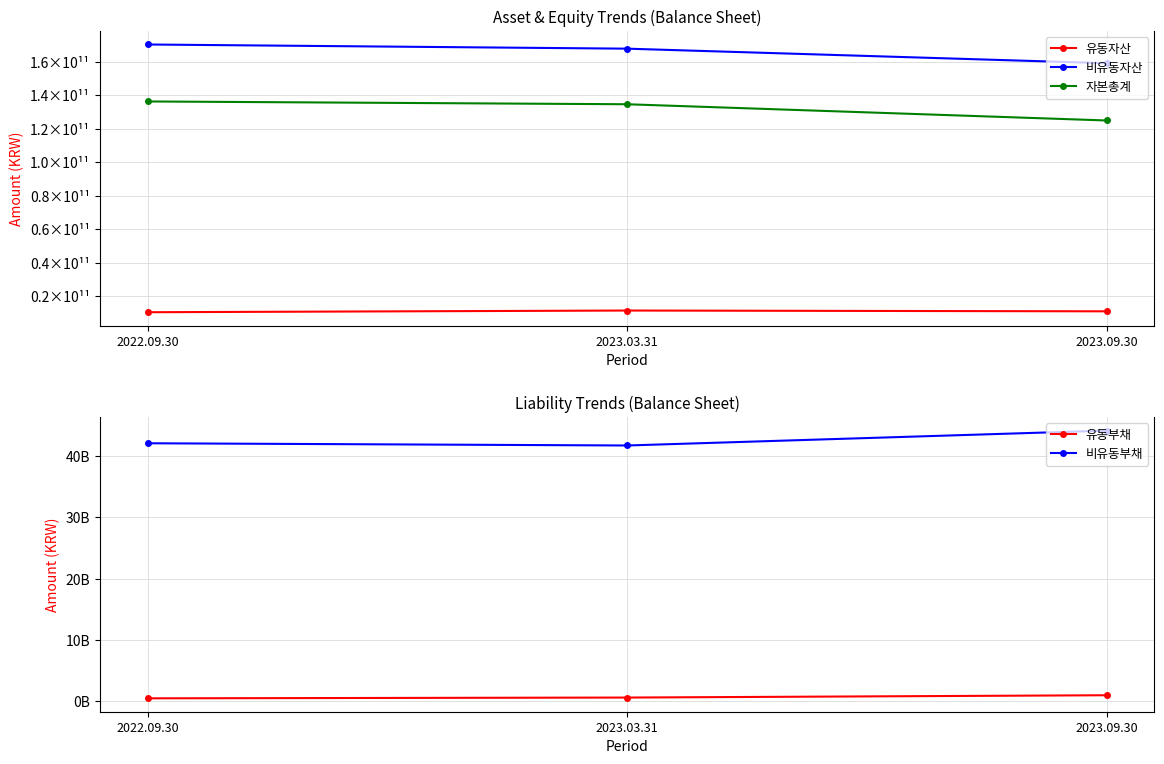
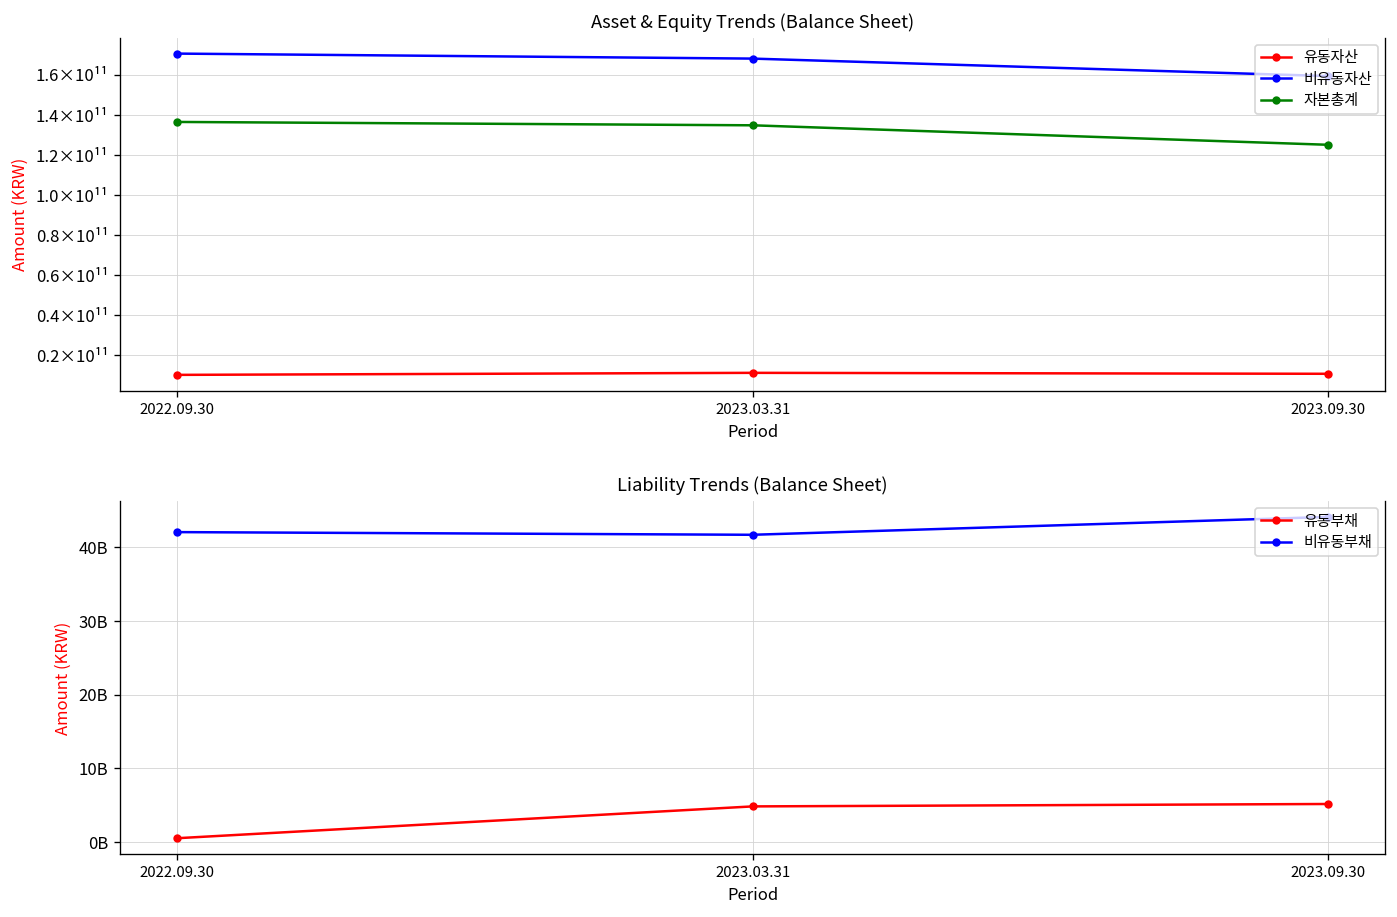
  {
    "Liability Trends (Balance Sheet)": {
      "유동부채": {
        "2022.09.30": 0,
-       "2023.03.31": 1000000000,
-       "2023.09.30": 1000000000
+       "2023.03.31": 5000000000,
+       "2023.09.30": 5000000000
      },
      "비유동부채": {
        "2022.09.30": 42000000000,
        "2023.03.31": 42000000000
      }
    }
  }
